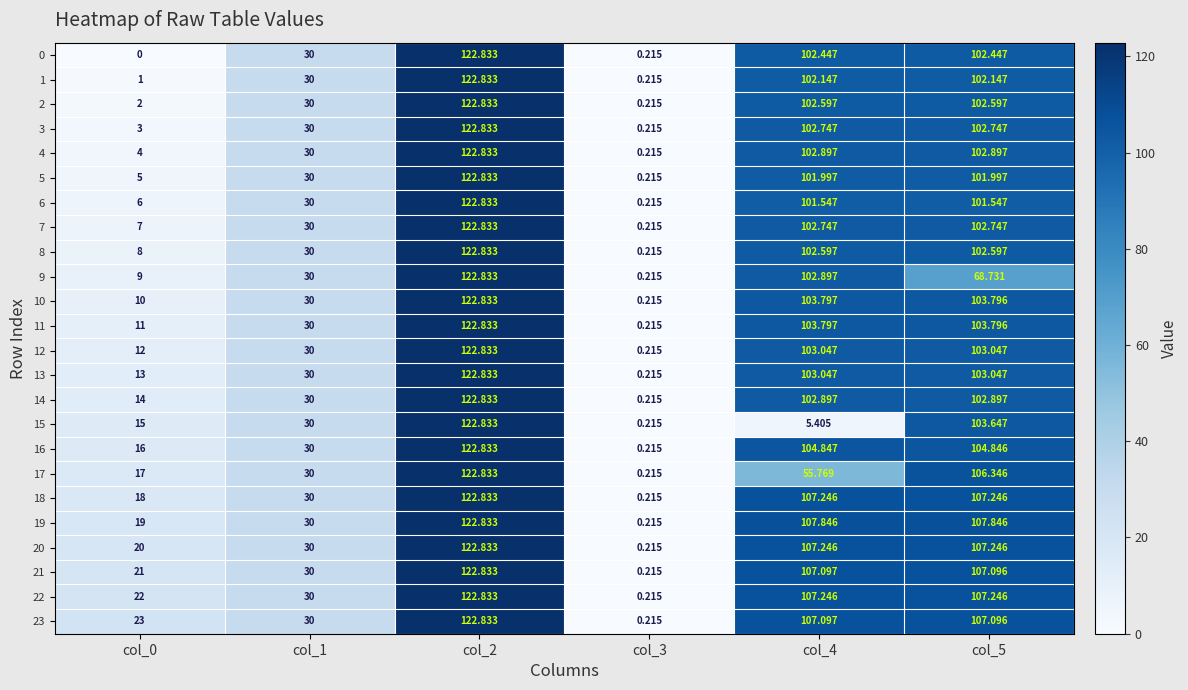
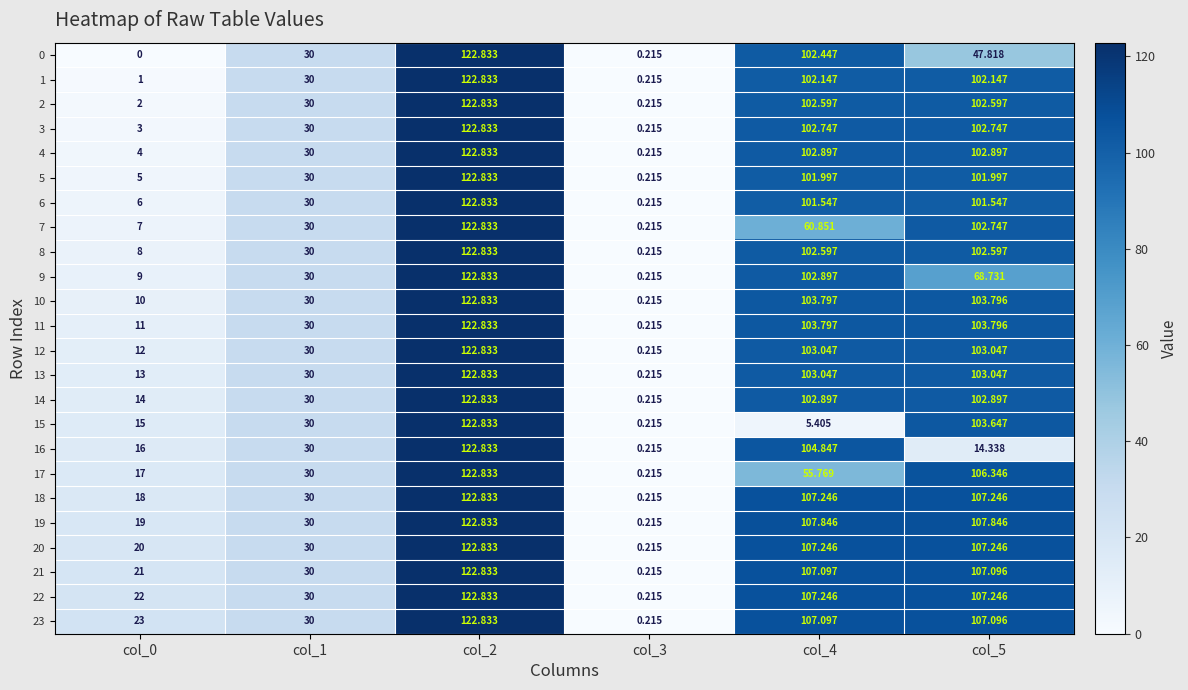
  {
    "0": {
      "col_0": 0,
      "col_1": 30,
      "col_2": 122.833,
      "col_3": 0.215,
      "col_4": 102.447,
-     "col_5": 102.447
+     "col_5": 47.818
    },
    "1": {
      "col_0": 1,
      "col_1": 30,
      "col_2": 122.833,
      "col_3": 0.215,
      "col_4": 102.147,
      "col_5": 102.147
    },
    "2": {
      "col_0": 2,
      "col_1": 30,
      "col_2": 122.833,
      "col_3": 0.215,
      "col_4": 102.597,
      "col_5": 102.597
    },
    "3": {
      "col_0": 3,
      "col_1": 30,
      "col_2": 122.833,
      "col_3": 0.215,
      "col_4": 102.747,
      "col_5": 102.747
    },
    "4": {
      "col_0": 4,
      "col_1": 30,
      "col_2": 122.833,
      "col_3": 0.215,
      "col_4": 102.897,
      "col_5": 102.897
    },
    "5": {
      "col_0": 5,
      "col_1": 30,
      "col_2": 122.833,
      "col_3": 0.215,
      "col_4": 101.997,
      "col_5": 101.997
    },
    "6": {
      "col_0": 6,
      "col_1": 30,
      "col_2": 122.833,
      "col_3": 0.215,
      "col_4": 101.547,
      "col_5": 101.547
    },
    "7": {
      "col_0": 7,
      "col_1": 30,
      "col_2": 122.833,
      "col_3": 0.215,
-     "col_4": 102.747,
+     "col_4": 60.851,
      "col_5": 102.747
    },
    "8": {
      "col_0": 8,
      "col_1": 30,
      "col_2": 122.833,
      "col_3": 0.215,
      "col_4": 102.597,
      "col_5": 102.597
    },
    "9": {
      "col_0": 9,
      "col_1": 30,
      "col_2": 122.833,
      "col_3": 0.215,
      "col_4": 102.897,
      "col_5": 68.731
    },
    "10": {
      "col_0": 10,
      "col_1": 30,
      "col_2": 122.833,
      "col_3": 0.215,
      "col_4": 103.797,
      "col_5": 103.796
    },
    "11": {
      "col_0": 11,
      "col_1": 30,
      "col_2": 122.833,
      "col_3": 0.215,
      "col_4": 103.797,
      "col_5": 103.796
    },
    "12": {
      "col_0": 12,
      "col_1": 30,
      "col_2": 122.833,
      "col_3": 0.215,
      "col_4": 103.047,
      "col_5": 103.047
    },
    "13": {
      "col_0": 13,
      "col_1": 30,
      "col_2": 122.833,
      "col_3": 0.215,
      "col_4": 103.047,
      "col_5": 103.047
    },
    "14": {
      "col_0": 14,
      "col_1": 30,
      "col_2": 122.833,
      "col_3": 0.215,
      "col_4": 102.897,
      "col_5": 102.897
    },
    "15": {
      "col_0": 15,
      "col_1": 30,
      "col_2": 122.833,
      "col_3": 0.215,
      "col_4": 5.405,
      "col_5": 103.647
    },
    "16": {
      "col_0": 16,
      "col_1": 30,
      "col_2": 122.833,
      "col_3": 0.215,
      "col_4": 104.847,
-     "col_5": 104.846
+     "col_5": 14.338
    },
    "17": {
      "col_0": 17,
      "col_1": 30,
      "col_2": 122.833,
      "col_3": 0.215,
      "col_4": 55.769,
      "col_5": 106.346
    },
    "18": {
      "col_0": 18,
      "col_1": 30,
      "col_2": 122.833,
      "col_3": 0.215,
      "col_4": 107.246,
      "col_5": 107.246
    },
    "19": {
      "col_0": 19,
      "col_1": 30,
      "col_2": 122.833,
      "col_3": 0.215,
      "col_4": 107.846,
      "col_5": 107.846
    },
    "20": {
      "col_0": 20,
      "col_1": 30,
      "col_2": 122.833,
      "col_3": 0.215,
      "col_4": 107.246,
      "col_5": 107.246
    },
    "21": {
      "col_0": 21,
      "col_1": 30,
      "col_2": 122.833,
      "col_3": 0.215,
      "col_4": 107.097,
      "col_5": 107.096
    },
    "22": {
      "col_0": 22,
      "col_1": 30,
      "col_2": 122.833,
      "col_3": 0.215,
      "col_4": 107.246,
      "col_5": 107.246
    },
    "23": {
      "col_0": 23,
      "col_1": 30,
      "col_2": 122.833,
      "col_3": 0.215,
      "col_4": 107.097,
      "col_5": 107.096
    }
  }
